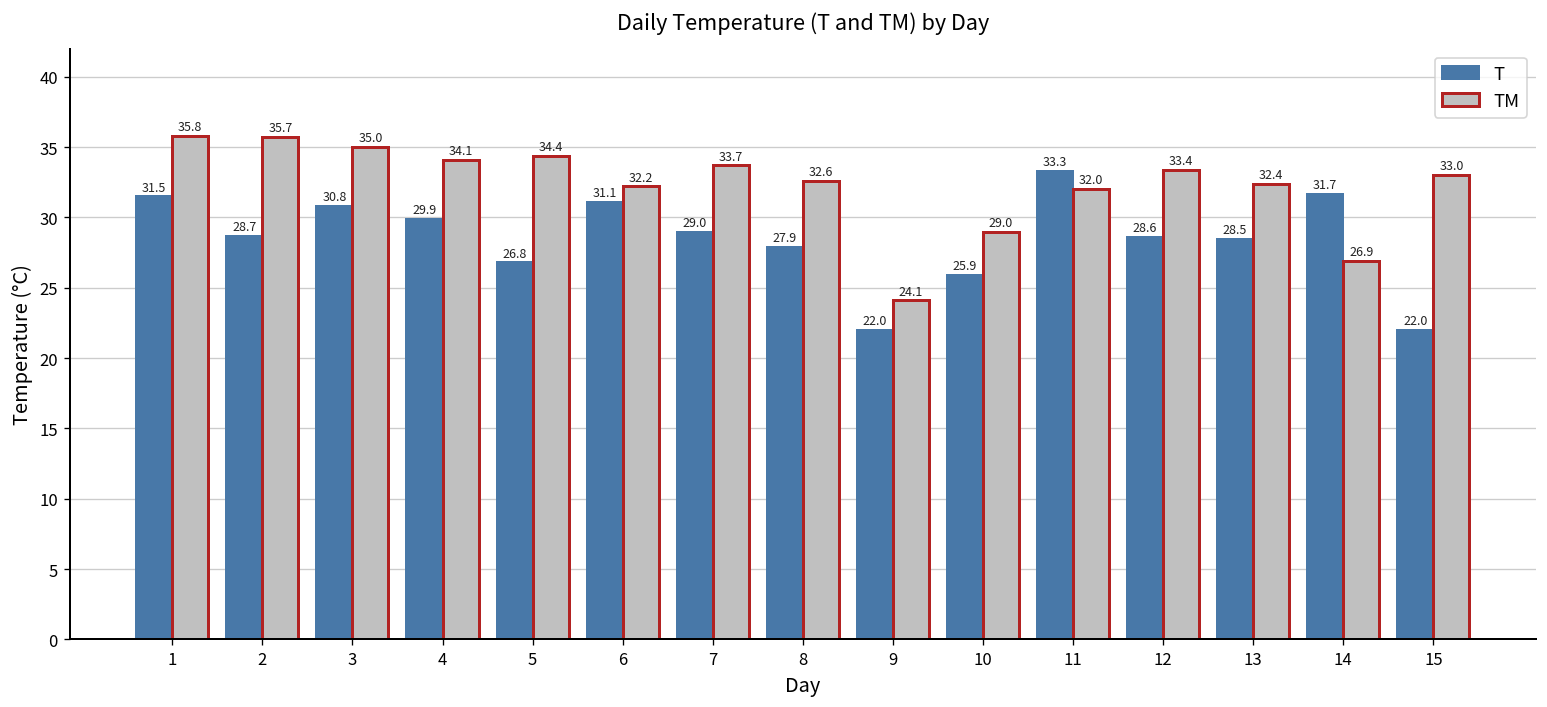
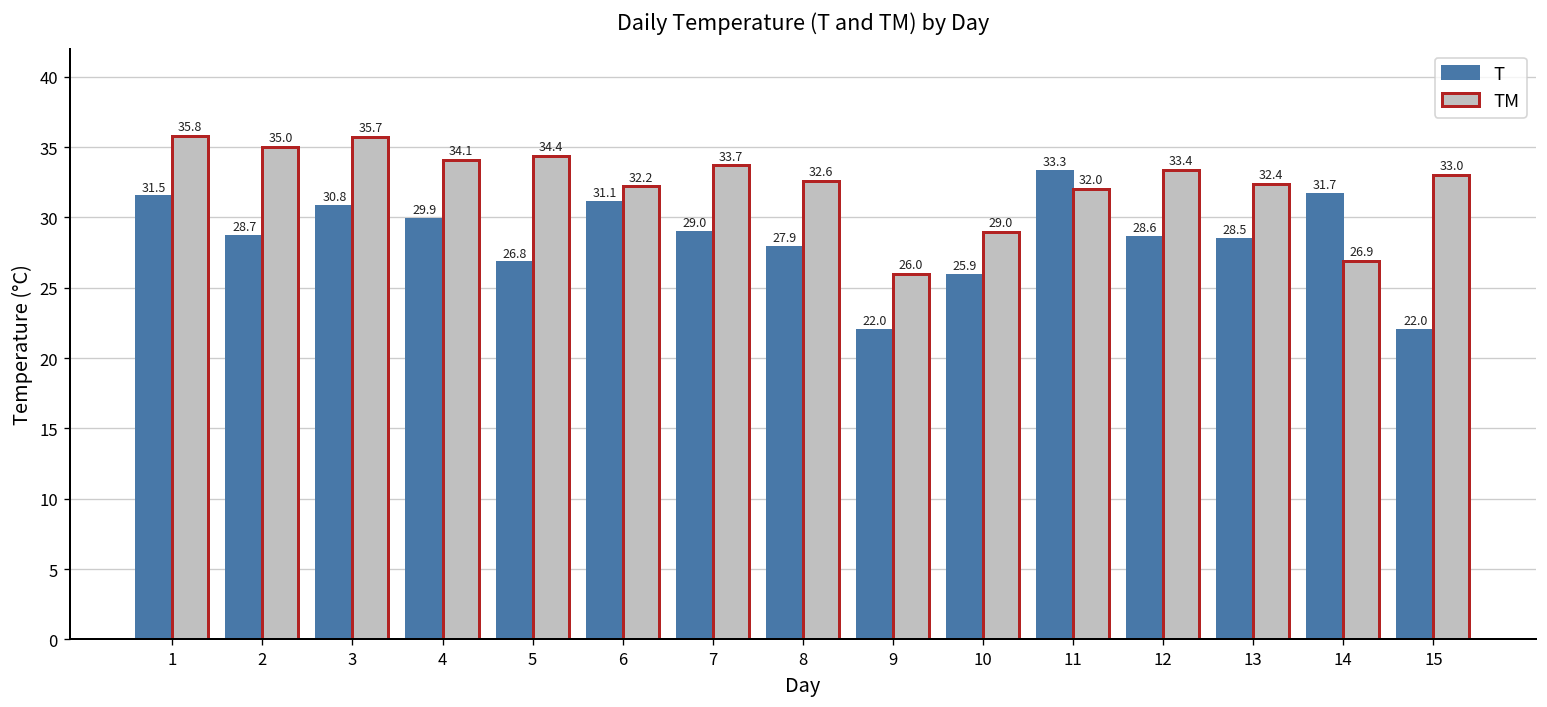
  {
    "T": {
      "1": 31.5,
      "2": 28.7,
      "3": 30.8,
      "4": 29.9,
      "5": 26.8,
      "6": 31.1,
      "7": 29.0,
      "8": 27.9,
      "9": 22.0,
      "10": 25.9,
      "11": 33.3,
      "12": 28.6,
      "13": 28.5,
      "14": 31.7,
      "15": 22.0
    },
    "TM": {
      "1": 35.8,
-     "2": 35.7,
-     "3": 35.0,
+     "2": 35.0,
+     "3": 35.7,
      "4": 34.1,
      "5": 34.4,
      "6": 32.2,
      "7": 33.7,
      "8": 32.6,
-     "9": 24.1,
+     "9": 26.0,
      "10": 29.0,
      "11": 32.0,
      "12": 33.4,
      "13": 32.4,
      "14": 26.9,
      "15": 33.0
    }
  }
